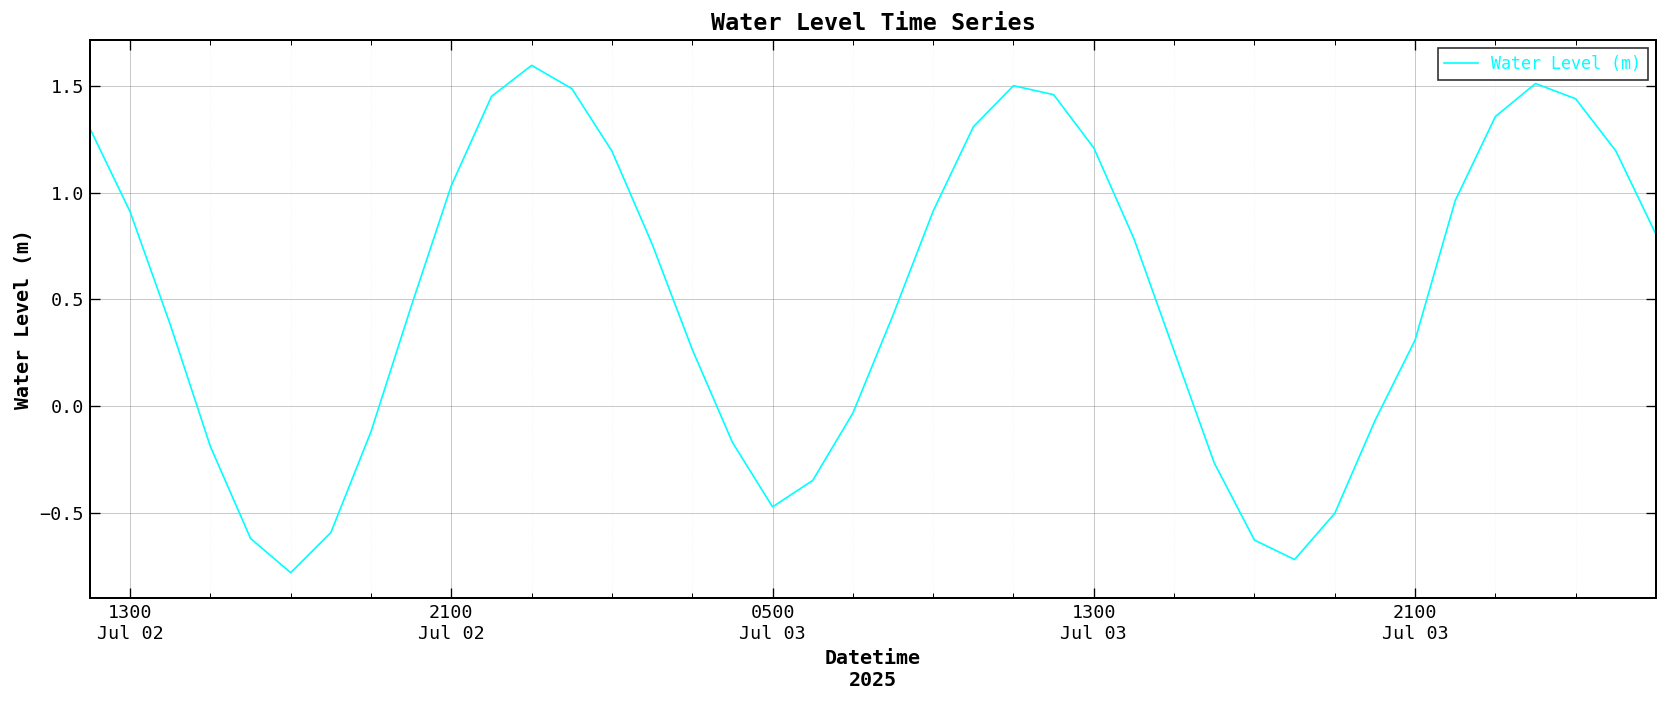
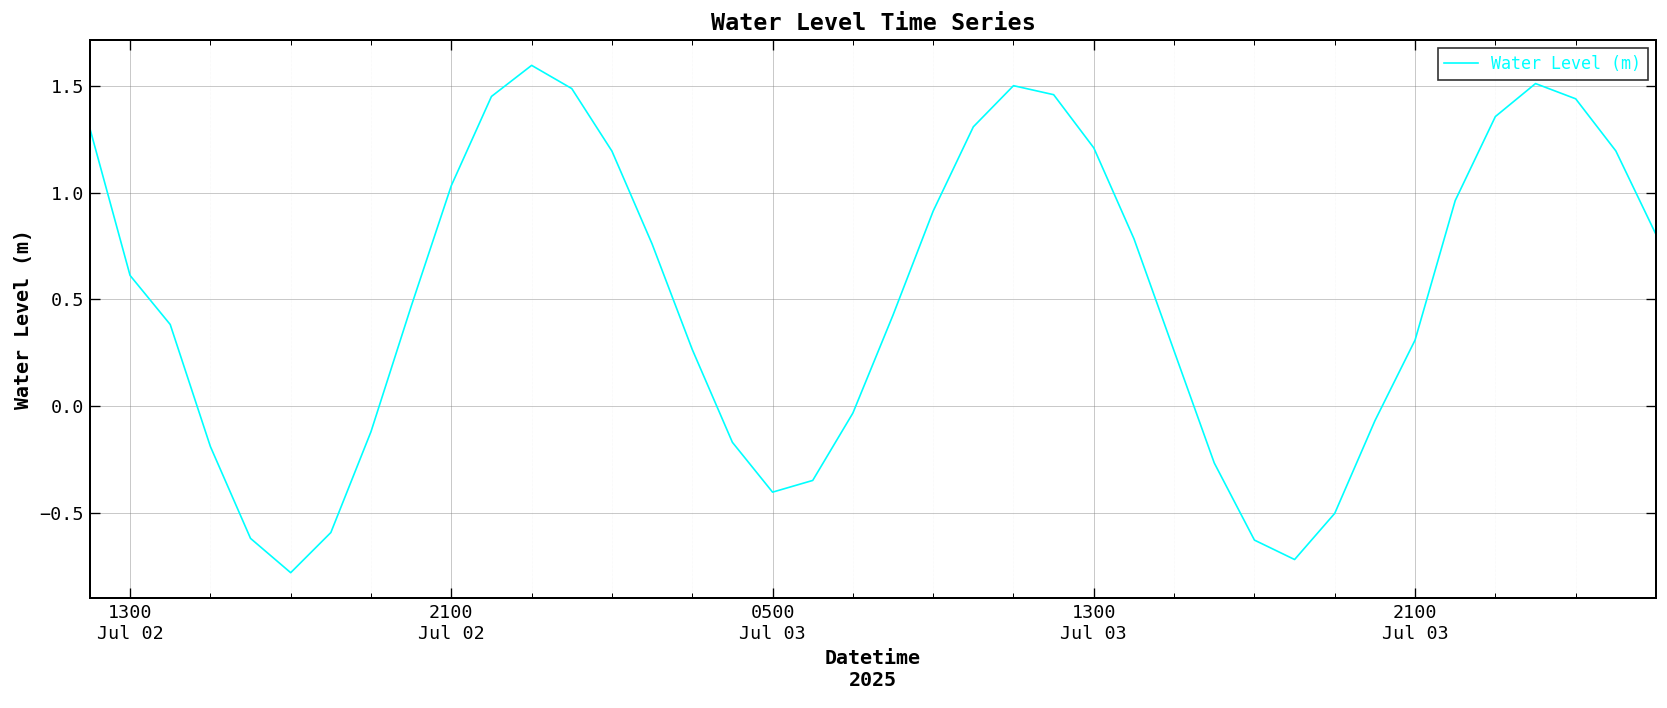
  {
-   "1300 Jul 02": 0.91,
+   "1300 Jul 02": 0.61,
    "2100 Jul 02": 1.03,
-   "0500 Jul 03": -0.47,
+   "0500 Jul 03": -0.40,
    "1300 Jul 03": 1.21,
    "2100 Jul 03": 0.31
  }
